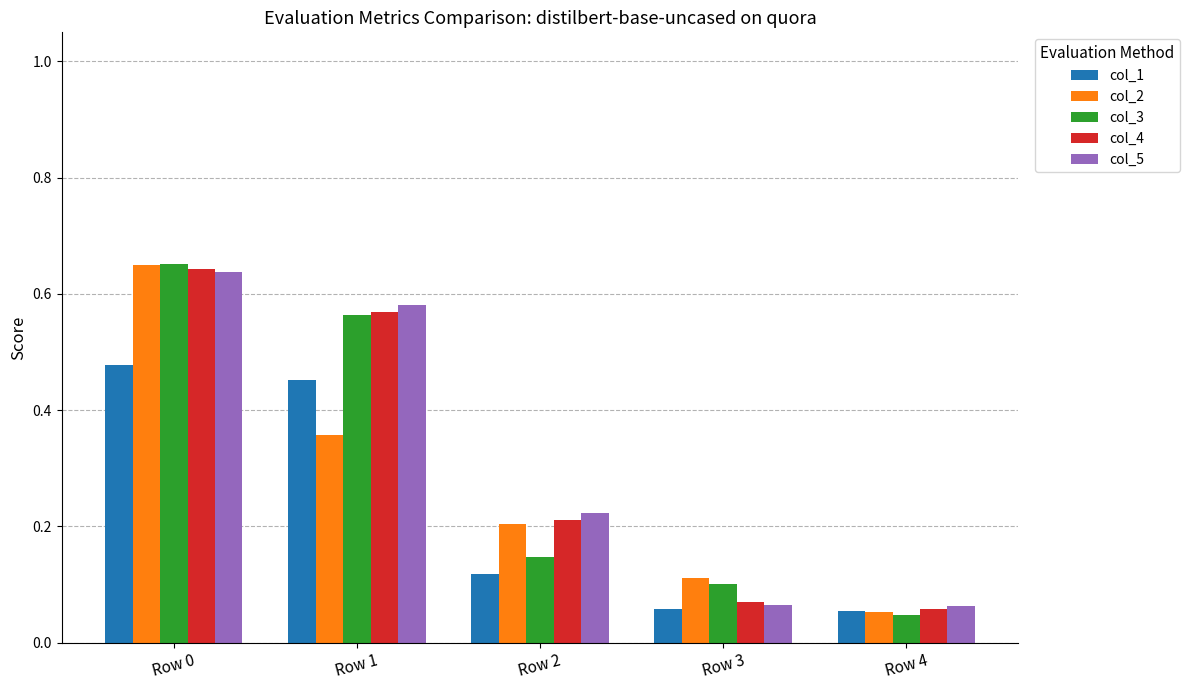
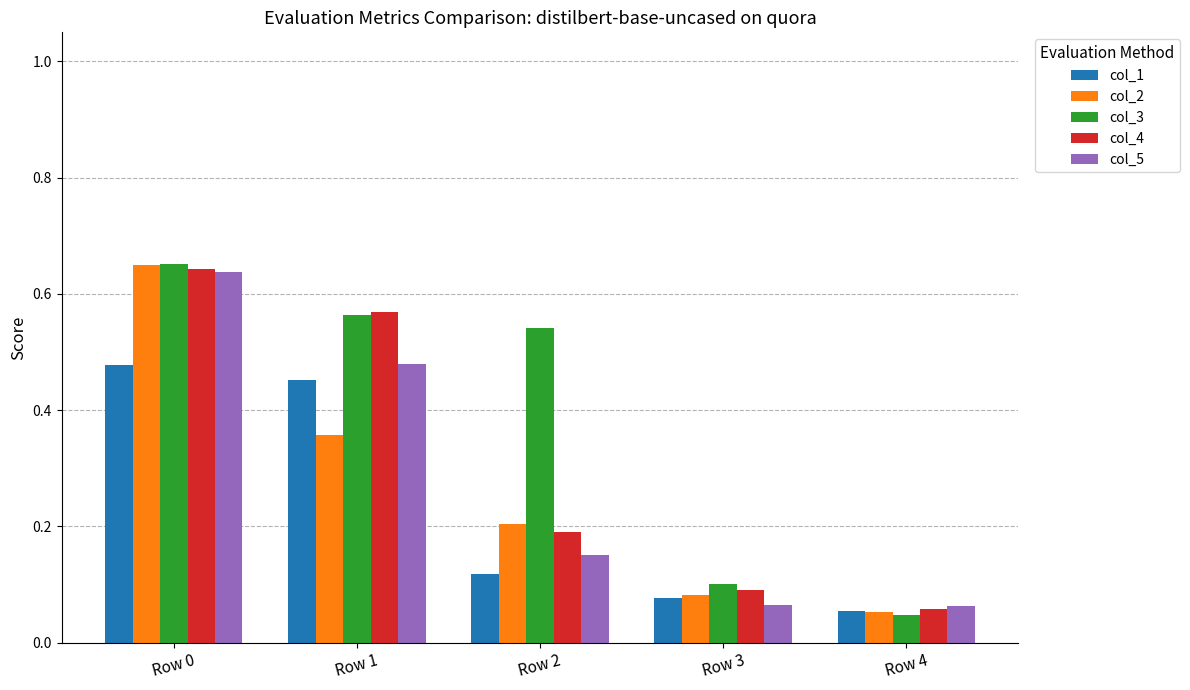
  {
    "col_1": {
      "Row 0": 0.48,
      "Row 1": 0.45,
      "Row 2": 0.12,
-     "Row 3": 0.06,
+     "Row 3": 0.08,
      "Row 4": 0.05
    },
    "col_2": {
      "Row 0": 0.65,
      "Row 1": 0.36,
      "Row 2": 0.20,
-     "Row 3": 0.11,
+     "Row 3": 0.08,
      "Row 4": 0.05
    },
    "col_3": {
      "Row 0": 0.65,
      "Row 1": 0.56,
-     "Row 2": 0.15,
+     "Row 2": 0.54,
      "Row 3": 0.10,
      "Row 4": 0.05
    },
    "col_4": {
      "Row 0": 0.64,
      "Row 1": 0.57,
-     "Row 2": 0.21,
-     "Row 3": 0.07,
+     "Row 2": 0.19,
+     "Row 3": 0.09,
      "Row 4": 0.06
    },
    "col_5": {
      "Row 0": 0.64,
-     "Row 1": 0.58,
-     "Row 2": 0.22,
+     "Row 1": 0.48,
+     "Row 2": 0.15,
      "Row 3": 0.07,
      "Row 4": 0.06
    }
  }
